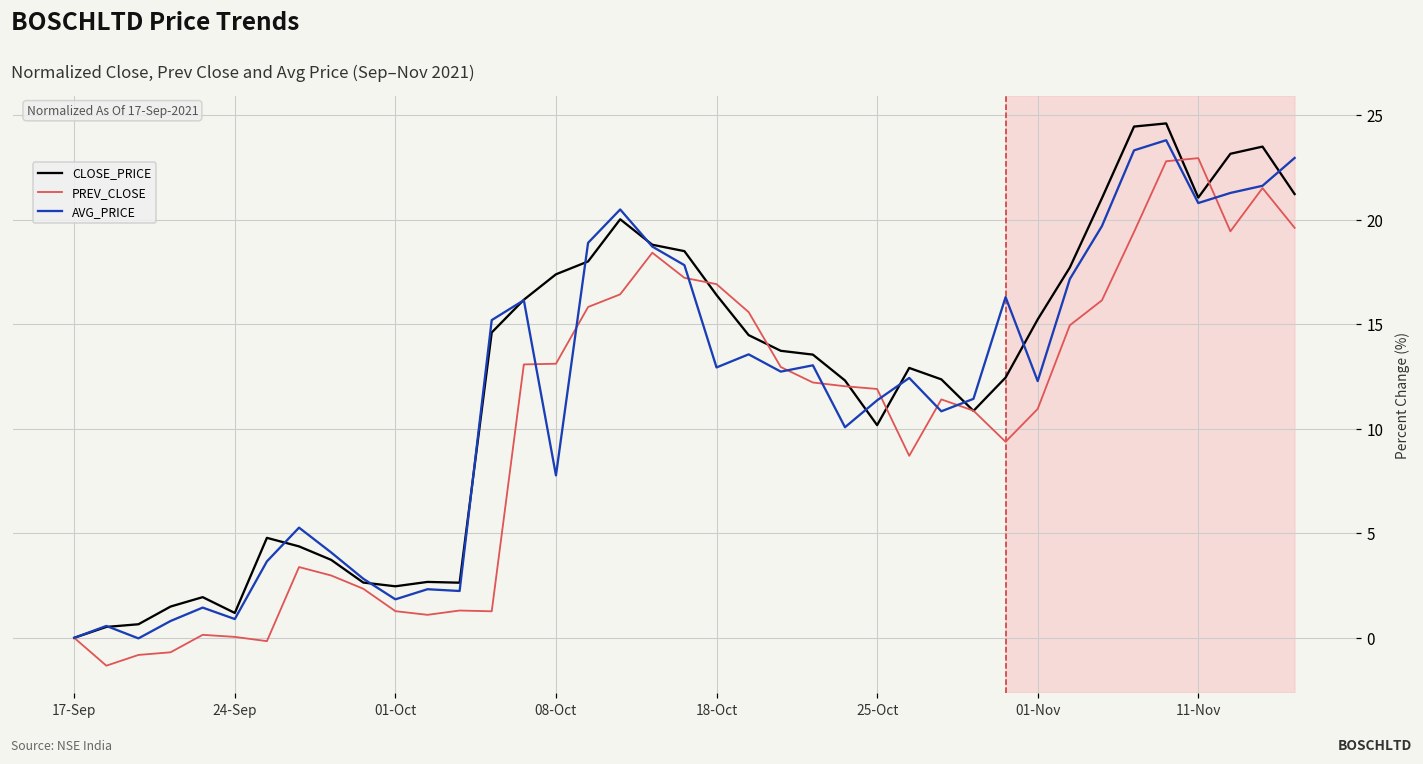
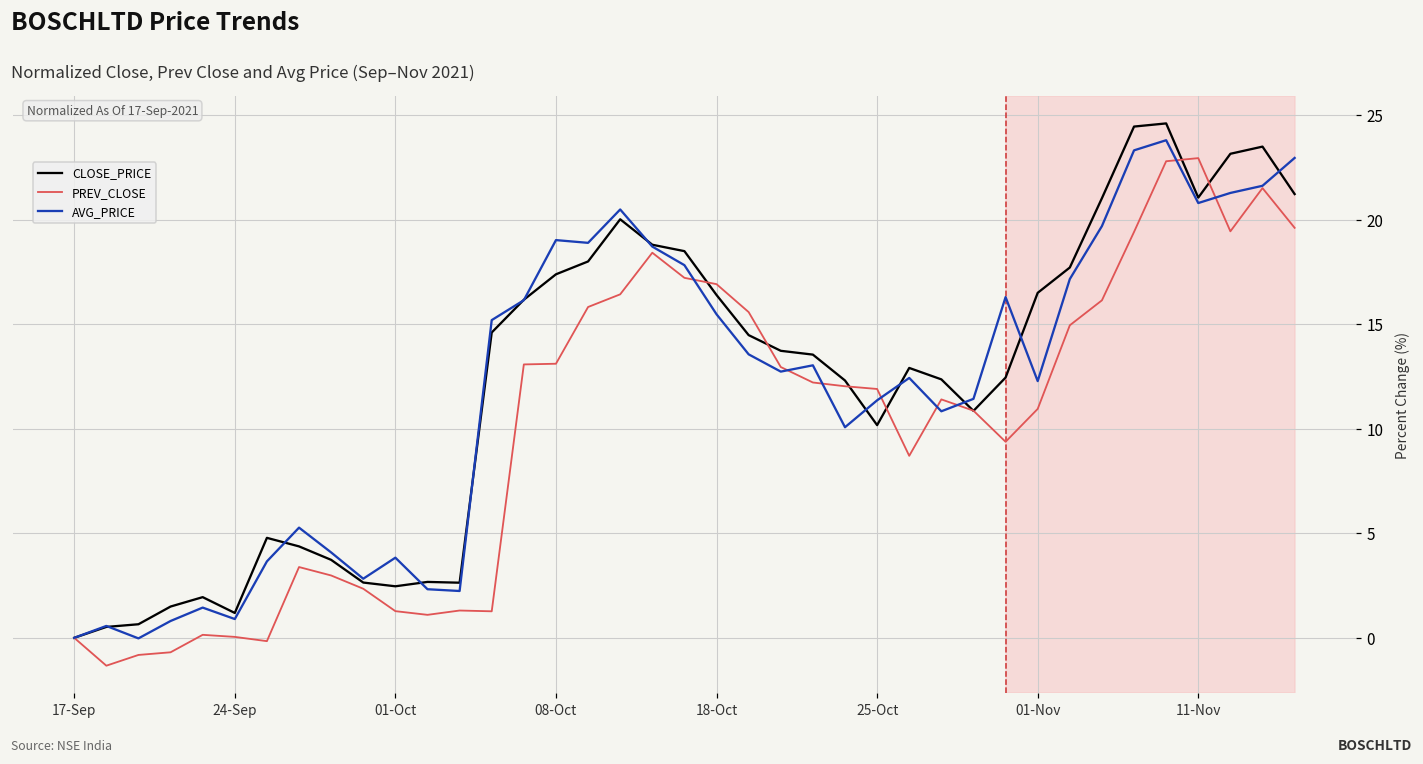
  {
    "CLOSE_PRICE": {
      "24-Sep": 1.2,
      "01-Oct": 2.5,
      "08-Oct": 17.4,
      "18-Oct": 16.4,
      "25-Oct": 10.2,
-     "01-Nov": 15.2,
+     "01-Nov": 16.5,
      "11-Nov": 21.1
    },
    "PREV_CLOSE": {
      "24-Sep": 0.0,
      "01-Oct": 1.3,
      "08-Oct": 13.1,
      "18-Oct": 16.9,
      "25-Oct": 11.9,
      "01-Nov": 10.9,
      "11-Nov": 22.9
    },
    "AVG_PRICE": {
      "24-Sep": 0.9,
-     "01-Oct": 1.8,
-     "08-Oct": 7.8,
-     "18-Oct": 12.9,
+     "01-Oct": 3.8,
+     "08-Oct": 19.0,
+     "18-Oct": 15.5,
      "25-Oct": 11.4,
      "01-Nov": 12.3,
      "11-Nov": 20.8
    }
  }
